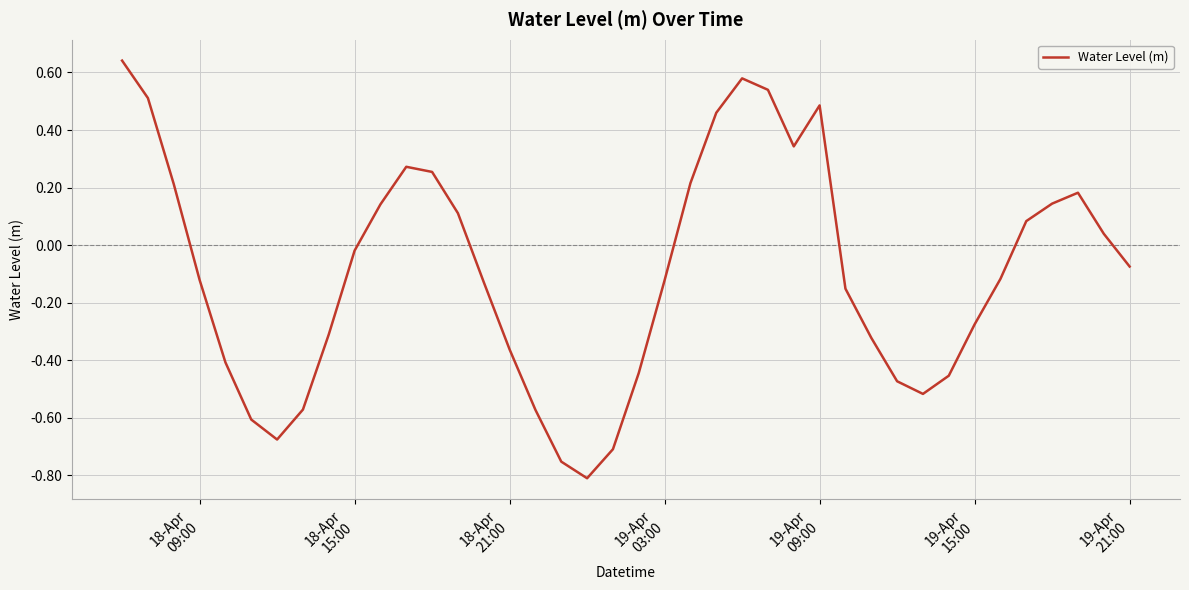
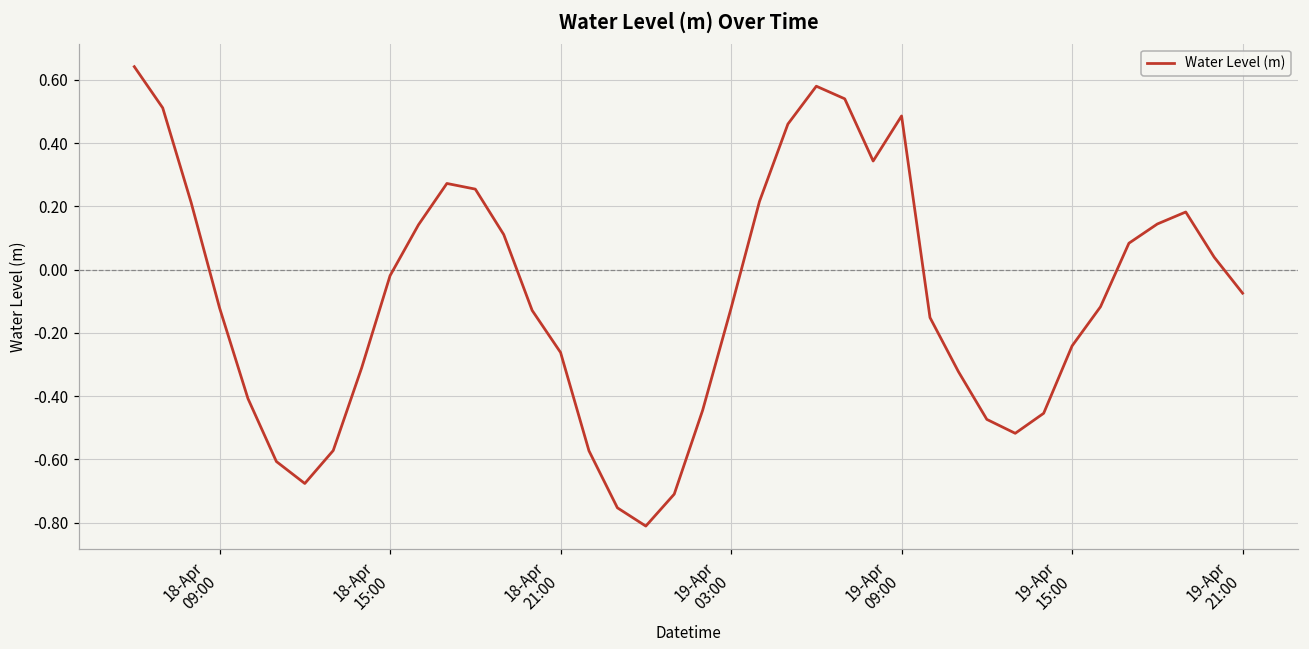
  {
    "18-Apr 09:00": -0.12,
    "18-Apr 15:00": -0.02,
-   "18-Apr 21:00": -0.36,
+   "18-Apr 21:00": -0.26,
    "19-Apr 03:00": -0.12,
    "19-Apr 09:00": 0.49,
-   "19-Apr 15:00": -0.28,
+   "19-Apr 15:00": -0.24,
    "19-Apr 21:00": -0.07
  }
